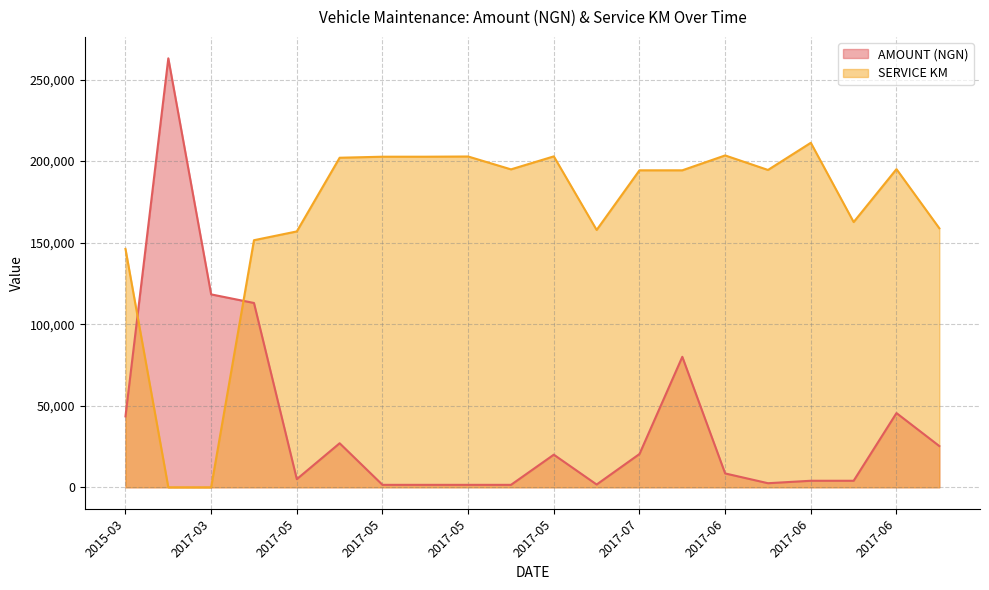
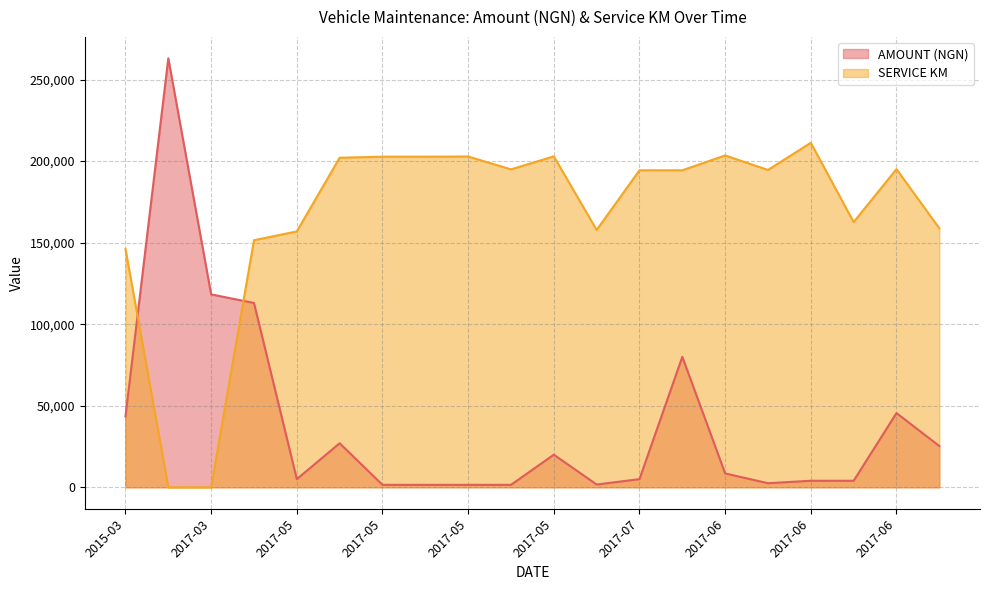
  {
    "AMOUNT (NGN)": {
      "2017-03": "118,000",
-     "2017-07": "20,000"
+     "2017-07": "5,000"
    },
    "SERVICE KM": {
      "2017-03": "0",
      "2017-07": "194,000"
    }
  }
